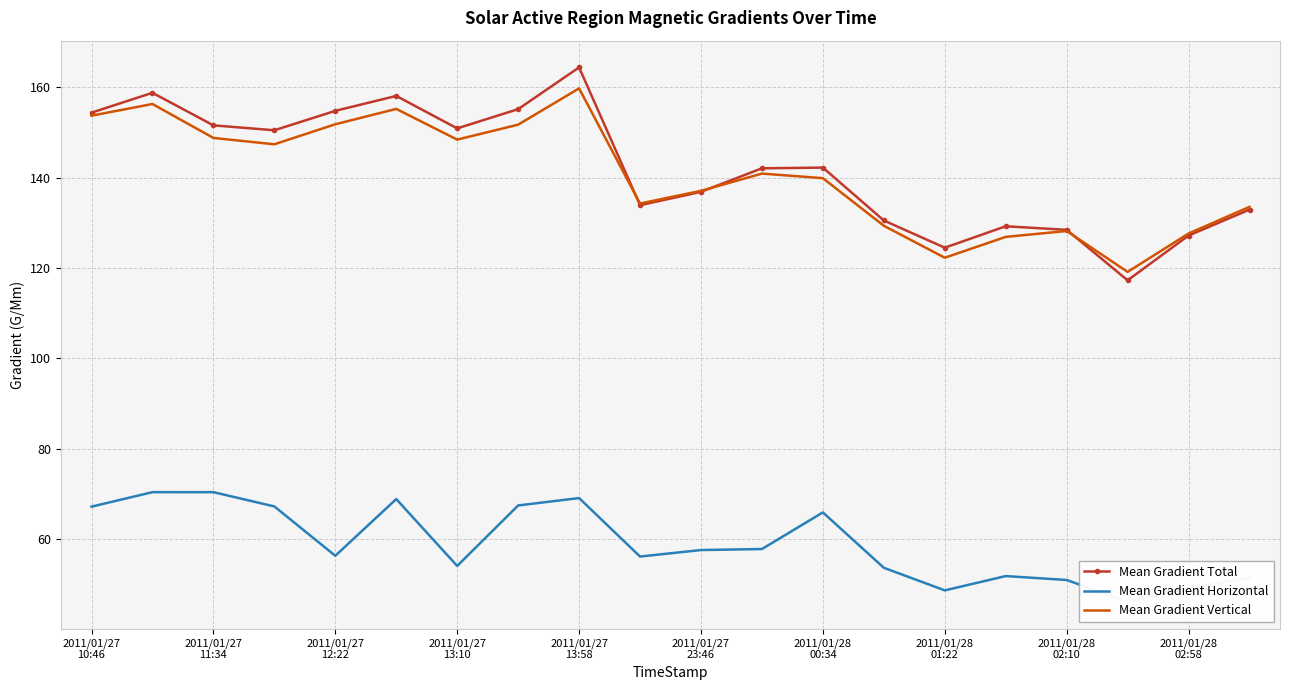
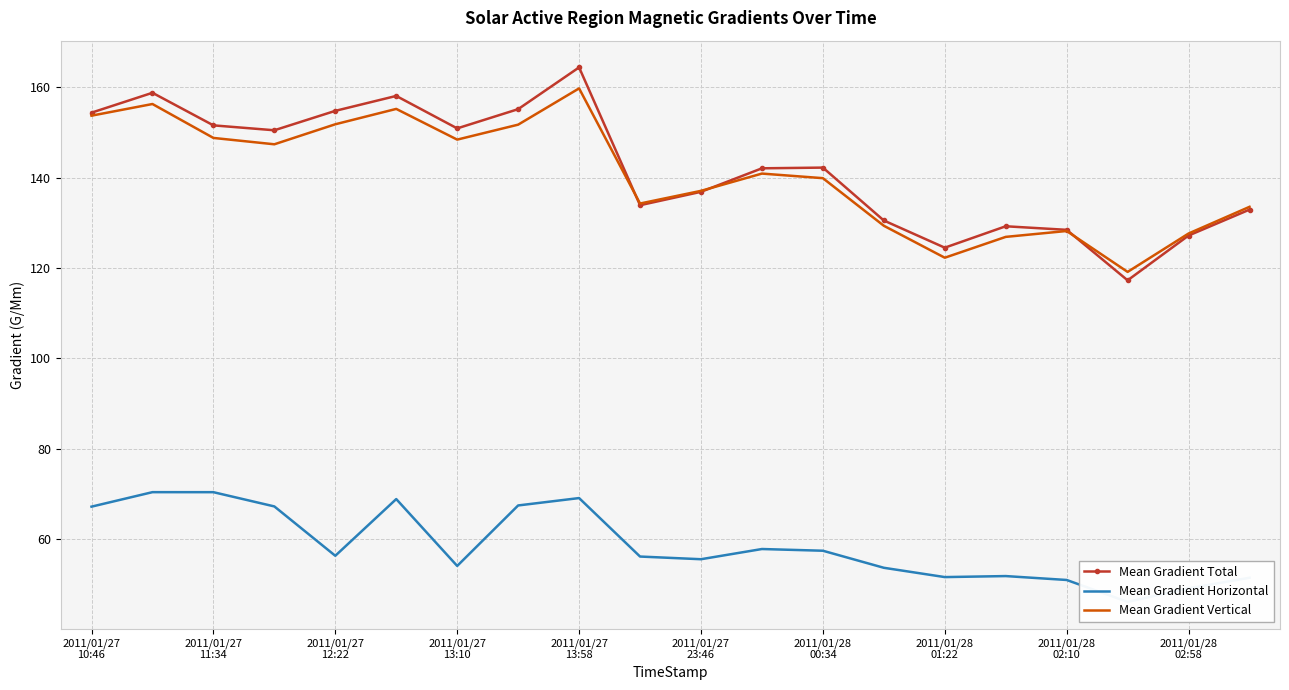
  {
    "Mean Gradient Horizontal": {
      "2011/01/27 10:46": 67,
      "2011/01/27 11:34": 70,
      "2011/01/27 12:22": 56,
      "2011/01/27 13:10": 54,
      "2011/01/27 13:58": 69,
-     "2011/01/27 23:46": 58,
-     "2011/01/28 00:34": 66,
-     "2011/01/28 01:22": 49,
+     "2011/01/27 23:46": 56,
+     "2011/01/28 00:34": 57,
+     "2011/01/28 01:22": 52,
      "2011/01/28 02:10": 51
    }
  }
